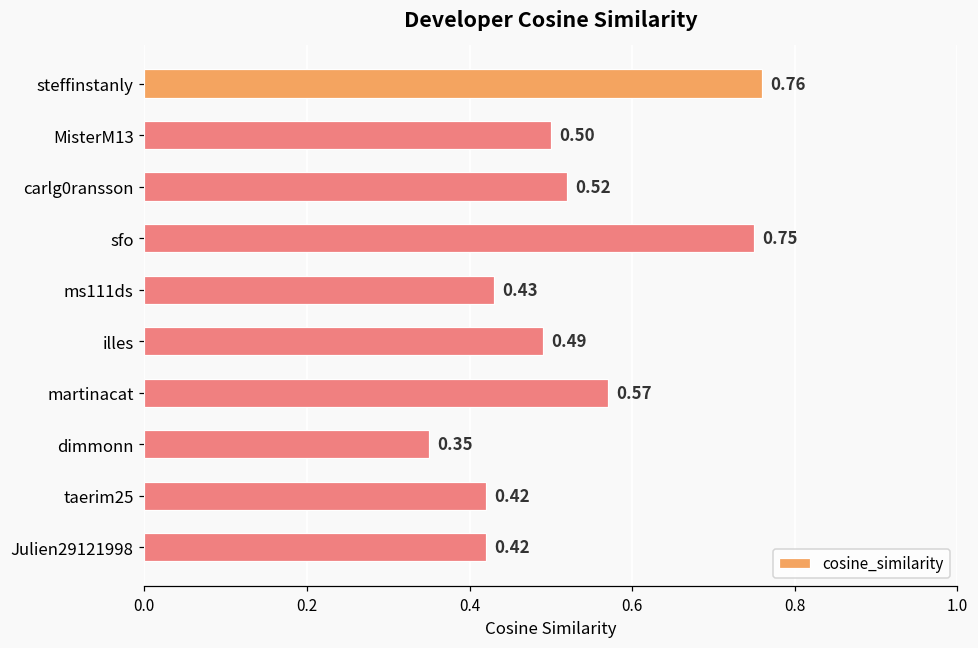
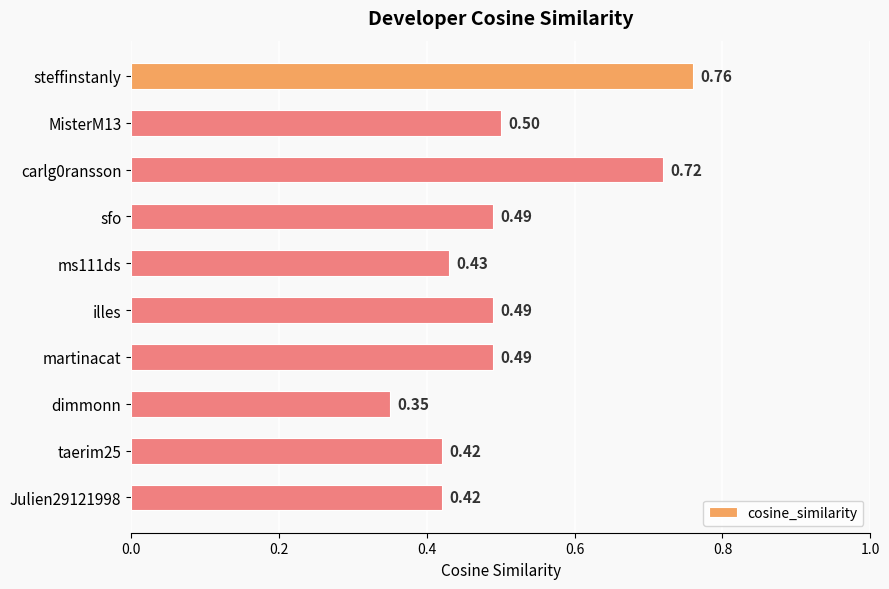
  {
    "steffinstanly": 0.76,
    "MisterM13": 0.50,
-   "carlg0ransson": 0.52,
-   "sfo": 0.75,
+   "carlg0ransson": 0.72,
+   "sfo": 0.49,
    "ms111ds": 0.43,
    "illes": 0.49,
-   "martinacat": 0.57,
+   "martinacat": 0.49,
    "dimmonn": 0.35,
    "taerim25": 0.42,
    "Julien29121998": 0.42
  }
